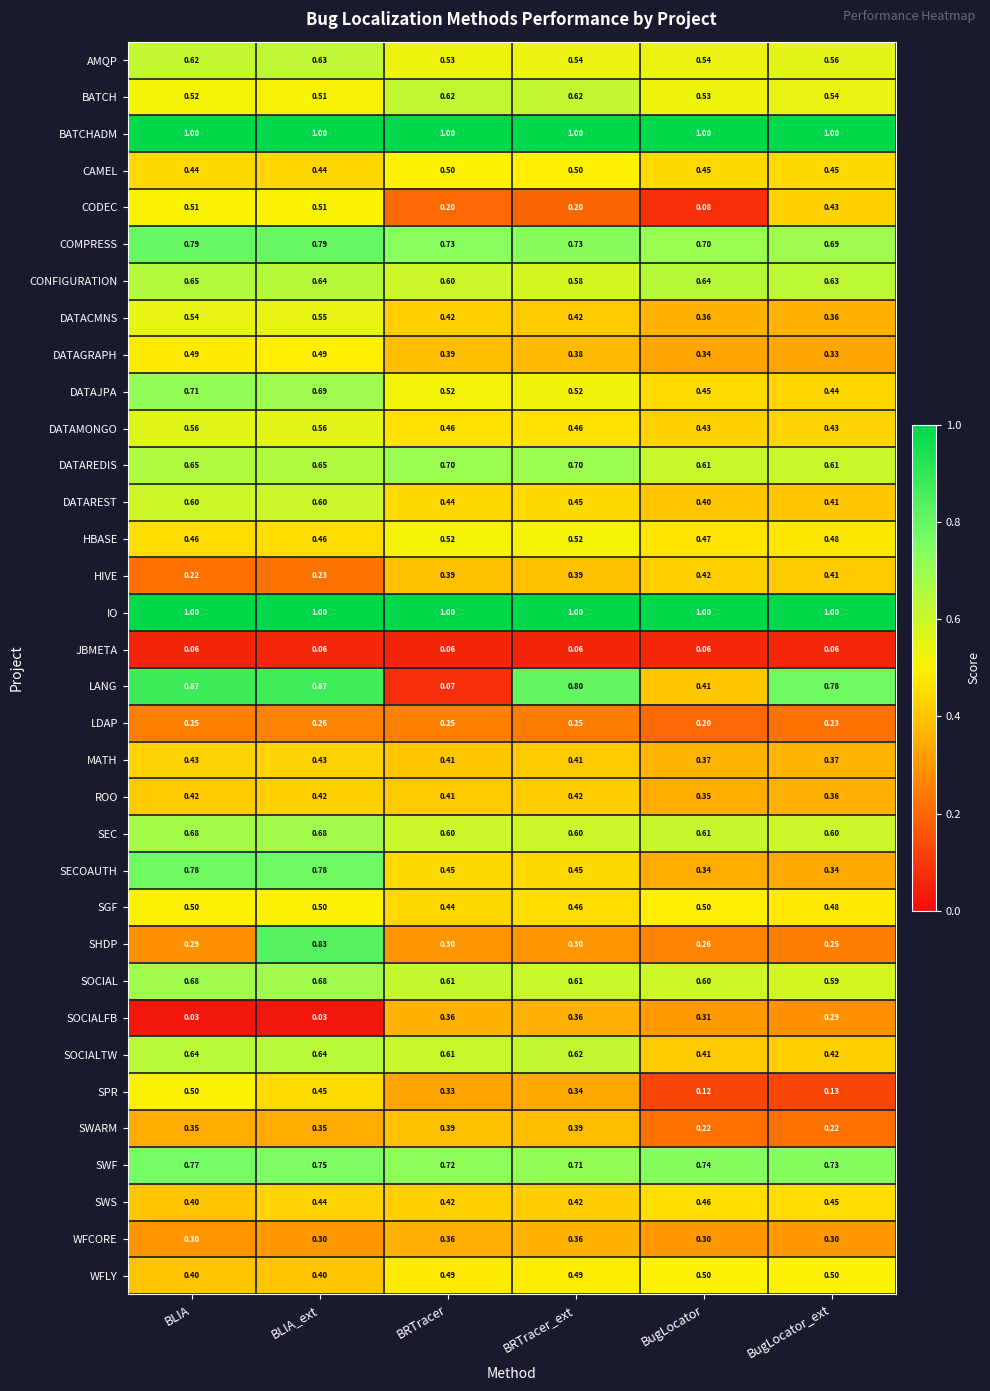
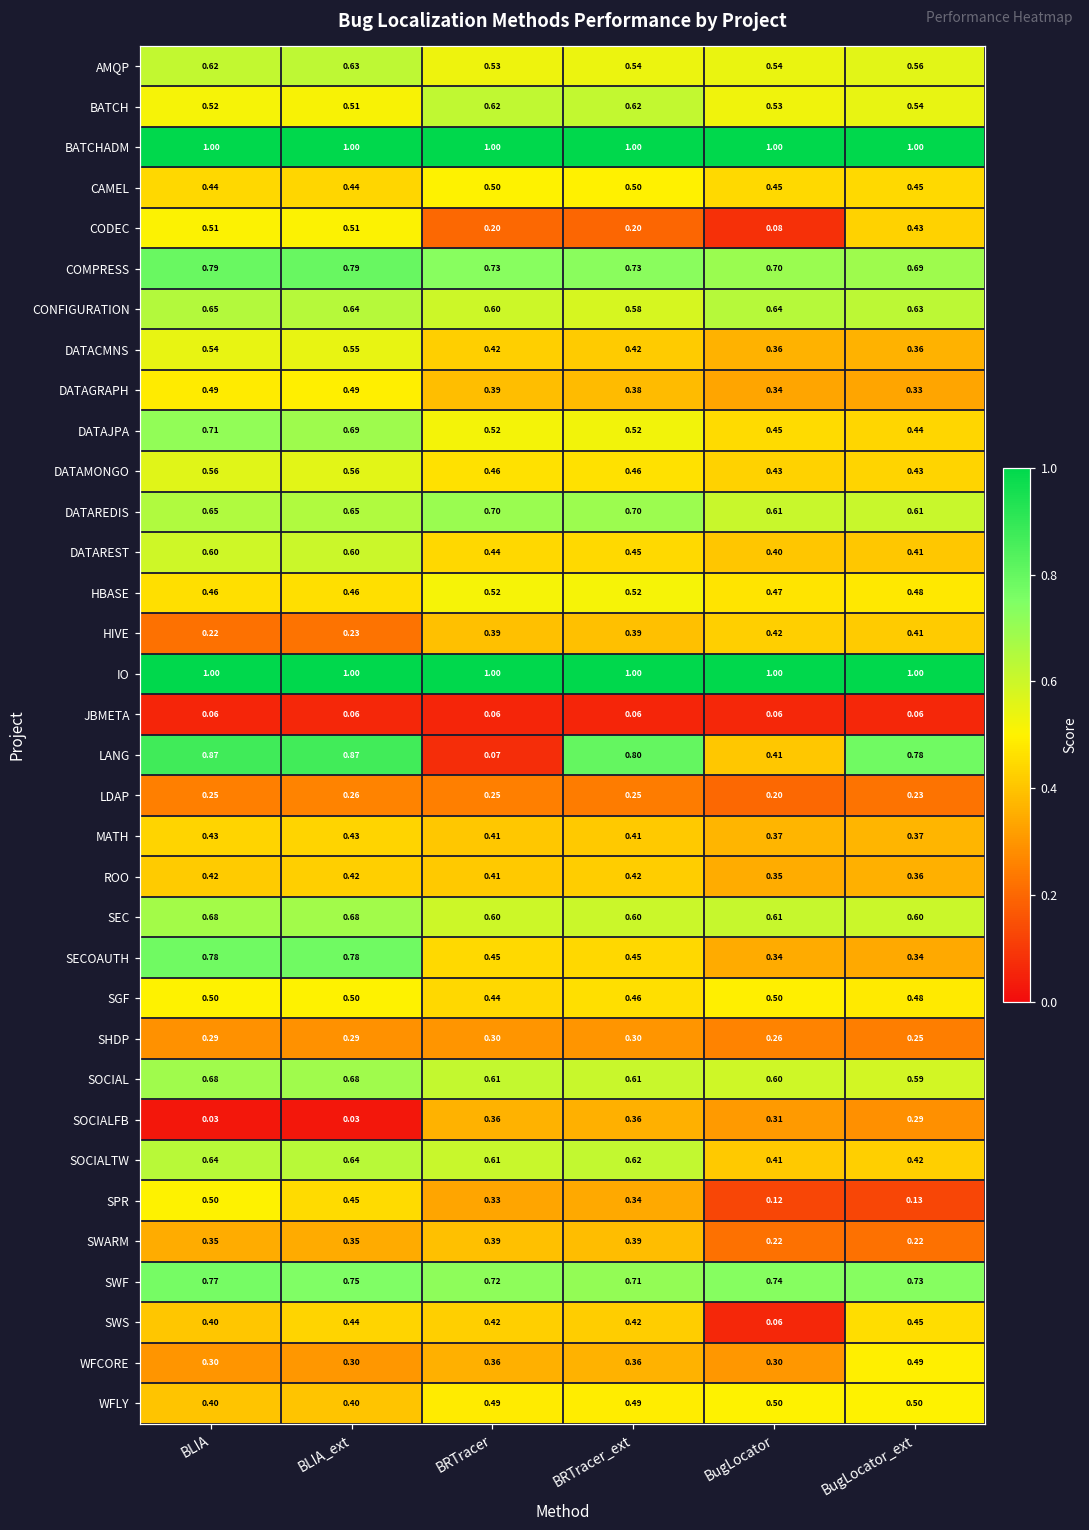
  {
    "SHDP": {
      "BLIA": 0.29,
-     "BLIA_ext": 0.83,
+     "BLIA_ext": 0.29,
      "BRTracer": 0.30,
      "BRTracer_ext": 0.30,
      "BugLocator": 0.26,
      "BugLocator_ext": 0.25
    },
    "SWS": {
      "BLIA": 0.40,
      "BLIA_ext": 0.44,
      "BRTracer": 0.42,
      "BRTracer_ext": 0.42,
-     "BugLocator": 0.46,
+     "BugLocator": 0.06,
      "BugLocator_ext": 0.45
    },
    "WFCORE": {
      "BLIA": 0.30,
      "BLIA_ext": 0.30,
      "BRTracer": 0.36,
      "BRTracer_ext": 0.36,
      "BugLocator": 0.30,
-     "BugLocator_ext": 0.30
+     "BugLocator_ext": 0.49
    }
  }
